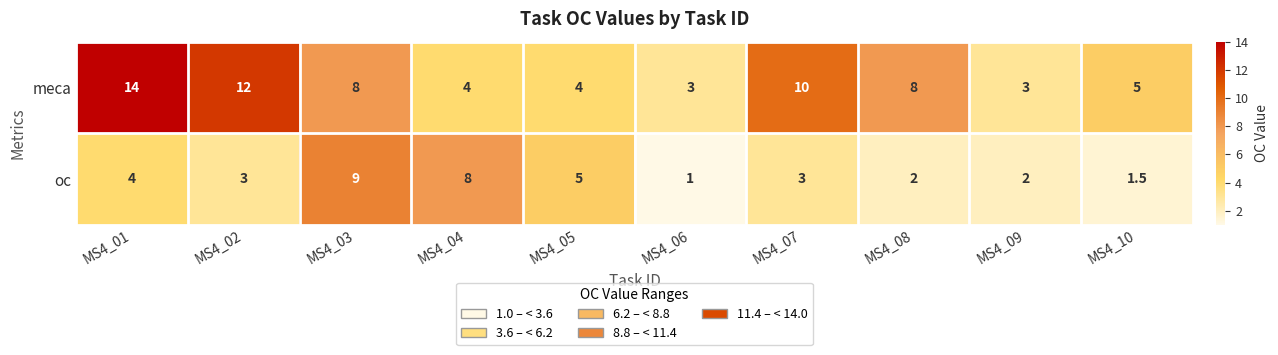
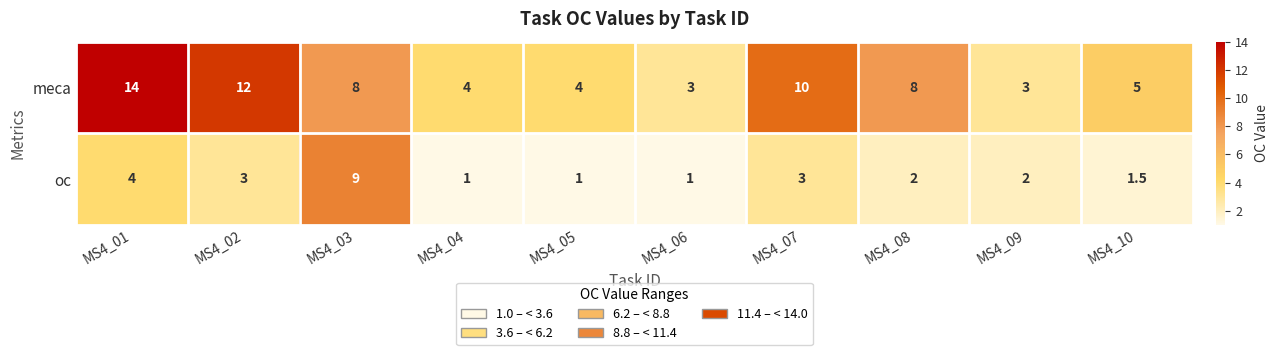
  {
    "meca": {
      "MS4_01": 14,
      "MS4_02": 12,
      "MS4_03": 8,
      "MS4_04": 4,
      "MS4_05": 4,
      "MS4_06": 3,
      "MS4_07": 10,
      "MS4_08": 8,
      "MS4_09": 3,
      "MS4_10": 5
    },
    "oc": {
      "MS4_01": 4,
      "MS4_02": 3,
      "MS4_03": 9,
-     "MS4_04": 8,
-     "MS4_05": 5,
+     "MS4_04": 1,
+     "MS4_05": 1,
      "MS4_06": 1,
      "MS4_07": 3,
      "MS4_08": 2,
      "MS4_09": 2,
      "MS4_10": 1.5
    }
  }
